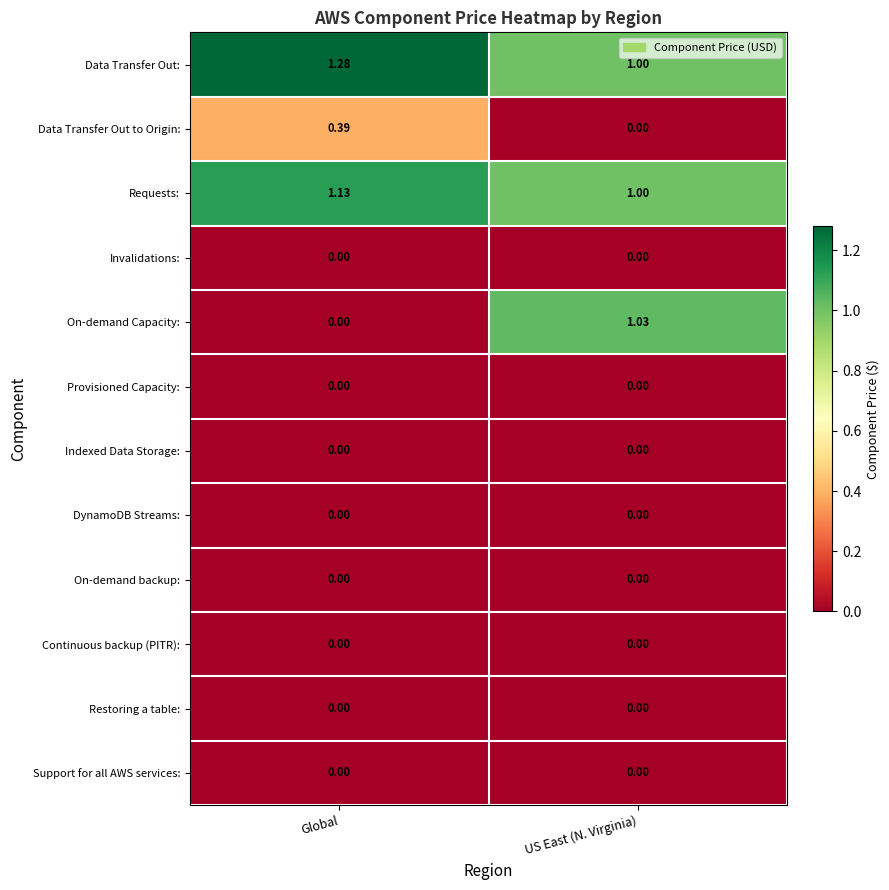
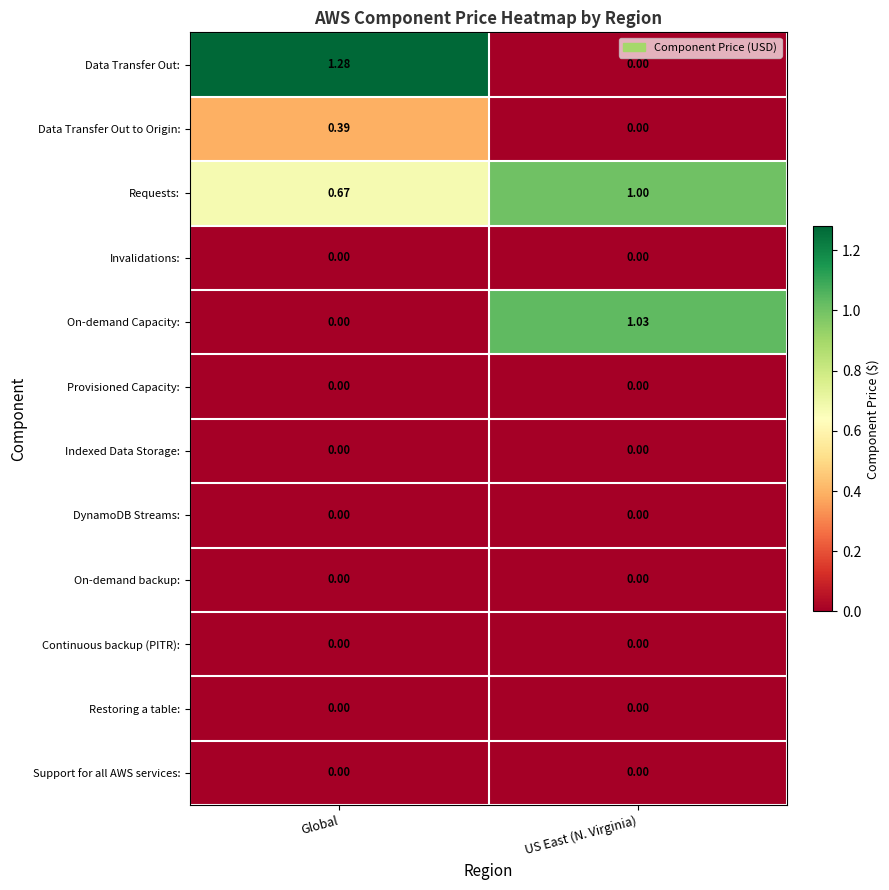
  {
    "Data Transfer Out:": {
      "Global": 1.28,
-     "US East (N. Virginia)": 1.00
+     "US East (N. Virginia)": 0.00
    },
    "Data Transfer Out to Origin:": {
      "Global": 0.39,
      "US East (N. Virginia)": 0.00
    },
    "Requests:": {
-     "Global": 1.13,
+     "Global": 0.67,
      "US East (N. Virginia)": 1.00
    },
    "Invalidations:": {
      "Global": 0.00,
      "US East (N. Virginia)": 0.00
    },
    "On-demand Capacity:": {
      "Global": 0.00,
      "US East (N. Virginia)": 1.03
    },
    "Provisioned Capacity:": {
      "Global": 0.00,
      "US East (N. Virginia)": 0.00
    },
    "Indexed Data Storage:": {
      "Global": 0.00,
      "US East (N. Virginia)": 0.00
    },
    "DynamoDB Streams:": {
      "Global": 0.00,
      "US East (N. Virginia)": 0.00
    },
    "On-demand backup:": {
      "Global": 0.00,
      "US East (N. Virginia)": 0.00
    },
    "Continuous backup (PITR):": {
      "Global": 0.00,
      "US East (N. Virginia)": 0.00
    },
    "Restoring a table:": {
      "Global": 0.00,
      "US East (N. Virginia)": 0.00
    },
    "Support for all AWS services:": {
      "Global": 0.00,
      "US East (N. Virginia)": 0.00
    }
  }
